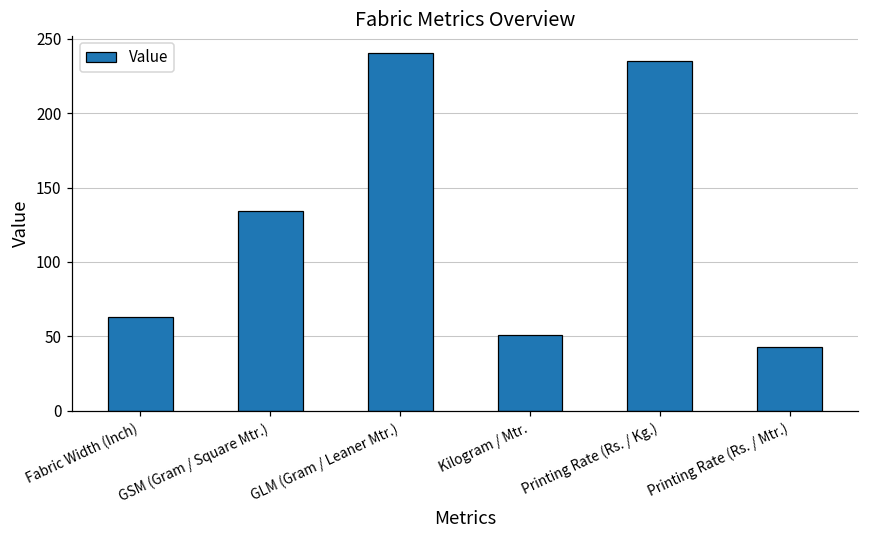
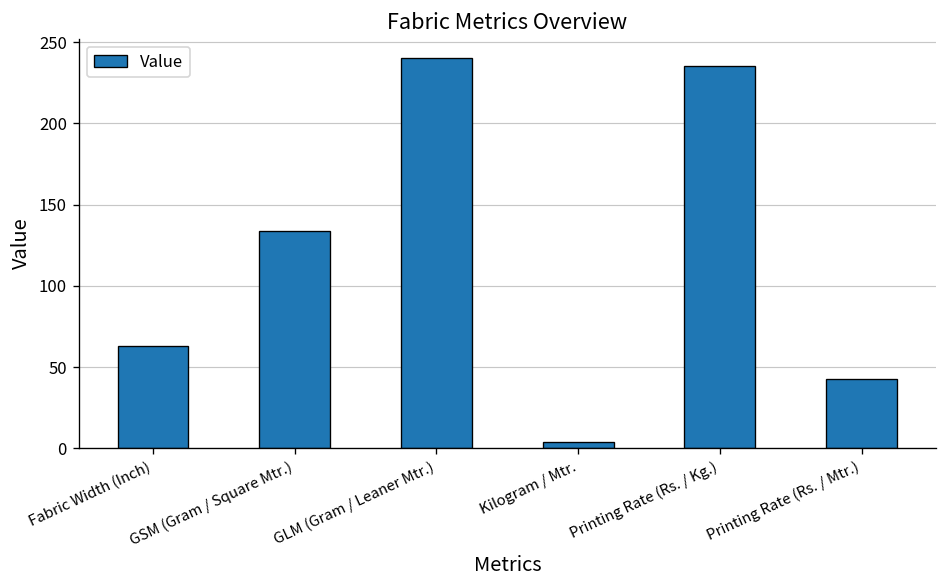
  {
    "Fabric Width (Inch)": 63,
    "GSM (Gram / Square Mtr.)": 134,
    "GLM (Gram / Leaner Mtr.)": 240,
-   "Kilogram / Mtr.": 51,
+   "Kilogram / Mtr.": 4,
    "Printing Rate (Rs. / Kg.)": 235,
    "Printing Rate (Rs. / Mtr.)": 43
  }
